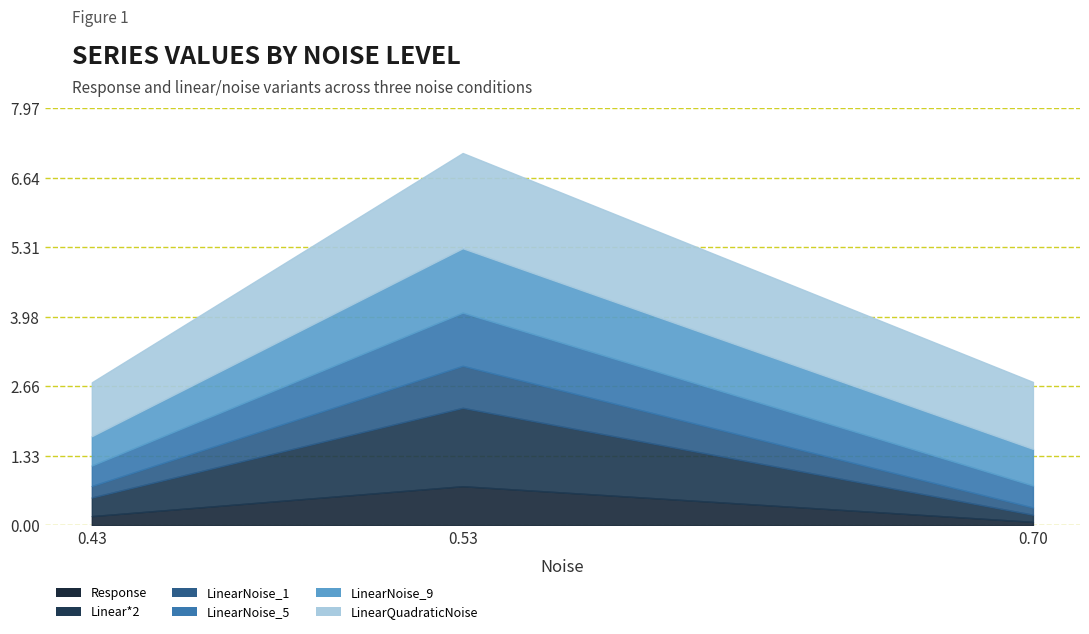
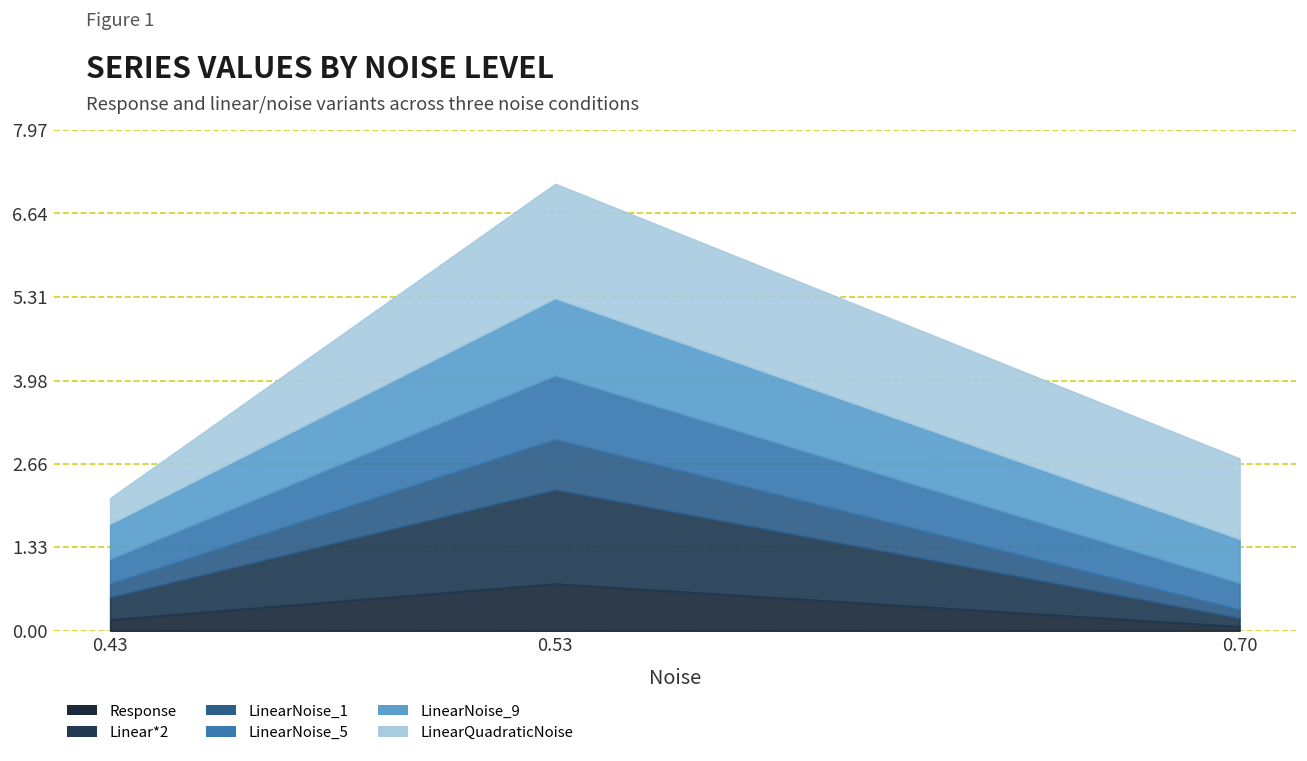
  {
    "LinearQuadraticNoise": {
-     "0.43": 1.0,
+     "0.43": 0.4,
      "0.53": 1.8,
      "0.70": 1.3
    }
  }
